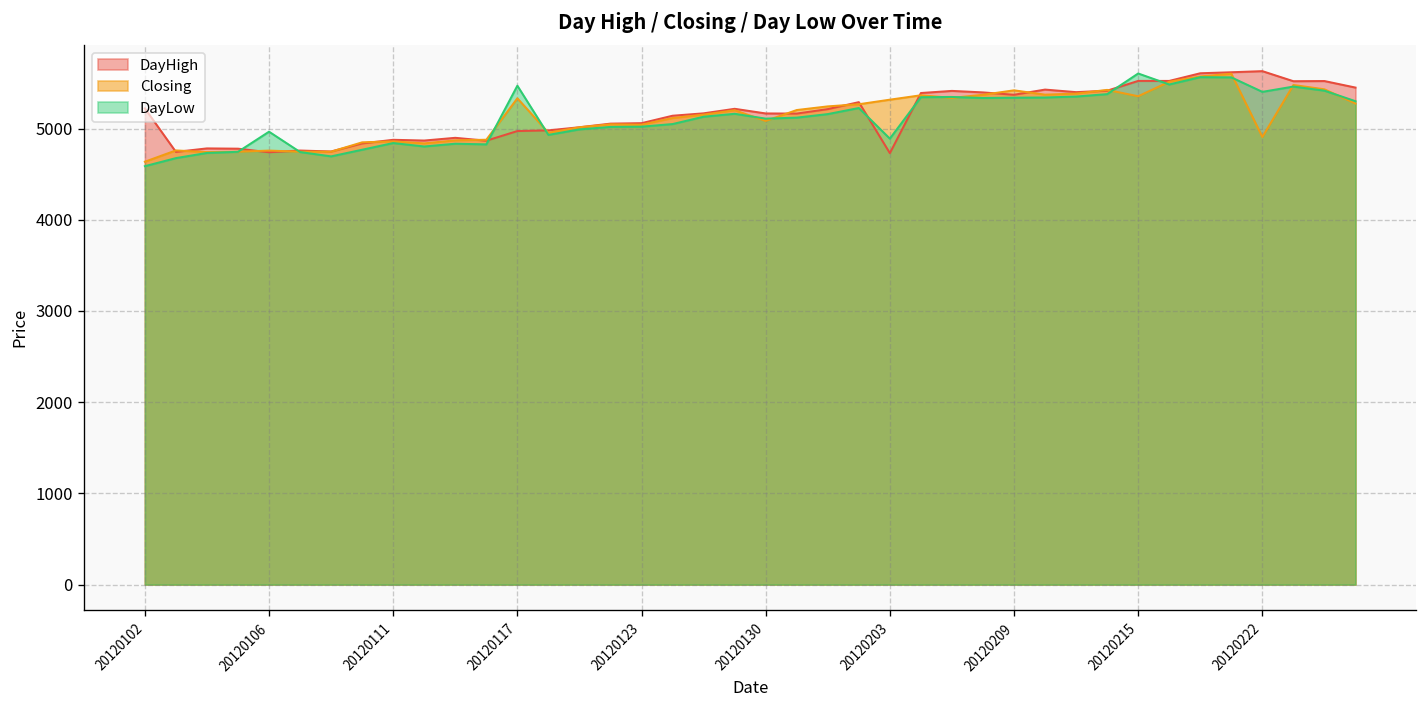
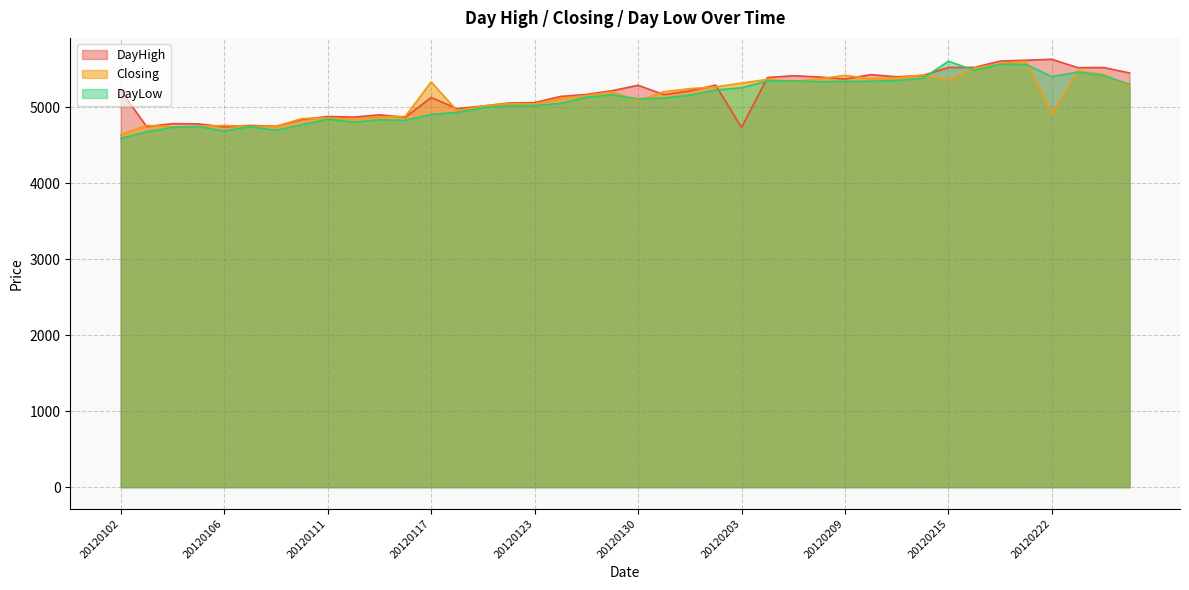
  {
    "DayHigh": {
-     "20120117": 5000,
-     "20120130": 5200,
+     "20120117": 5100,
+     "20120130": 5300,
      "20120203": 4700,
      "20120215": 5500,
      "20120222": 5600
    },
    "Closing": {
      "20120102": 4600,
      "20120117": 5300,
      "20120203": 5300,
      "20120209": 5400,
      "20120215": 5400,
      "20120222": 4900
    },
    "DayLow": {
      "20120102": 4600,
-     "20120106": 5000,
-     "20120117": 5500,
-     "20120203": 4900,
+     "20120106": 4700,
+     "20120117": 4900,
+     "20120203": 5300,
      "20120215": 5600,
      "20120222": 5400
    }
  }
